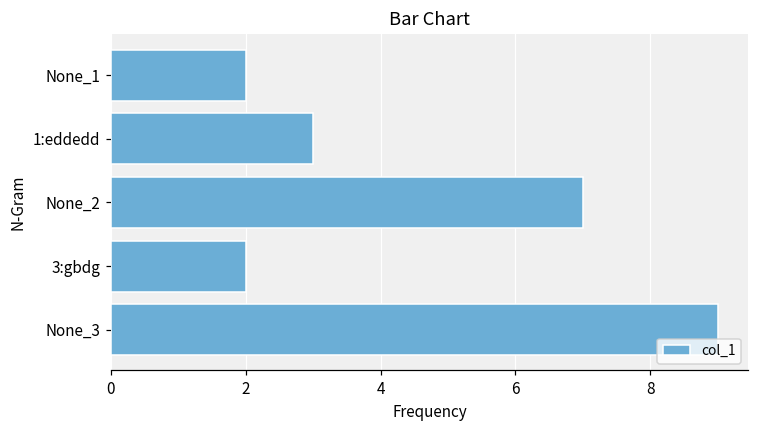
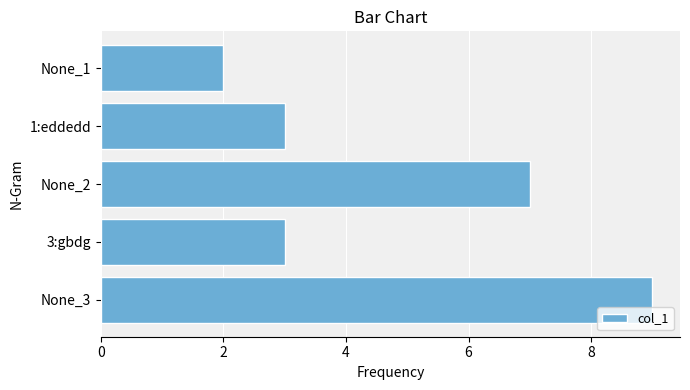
  {
    "None_1": 2,
    "1:eddedd": 3,
    "None_2": 7,
-   "3:gbdg": 2,
+   "3:gbdg": 3,
    "None_3": 9
  }
